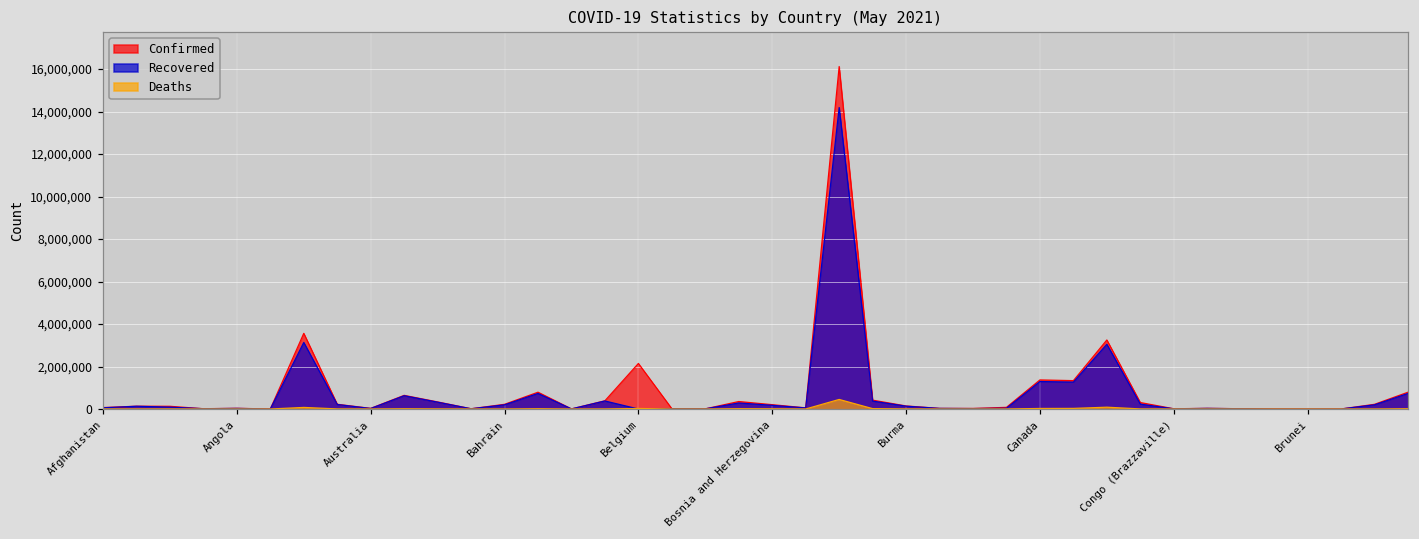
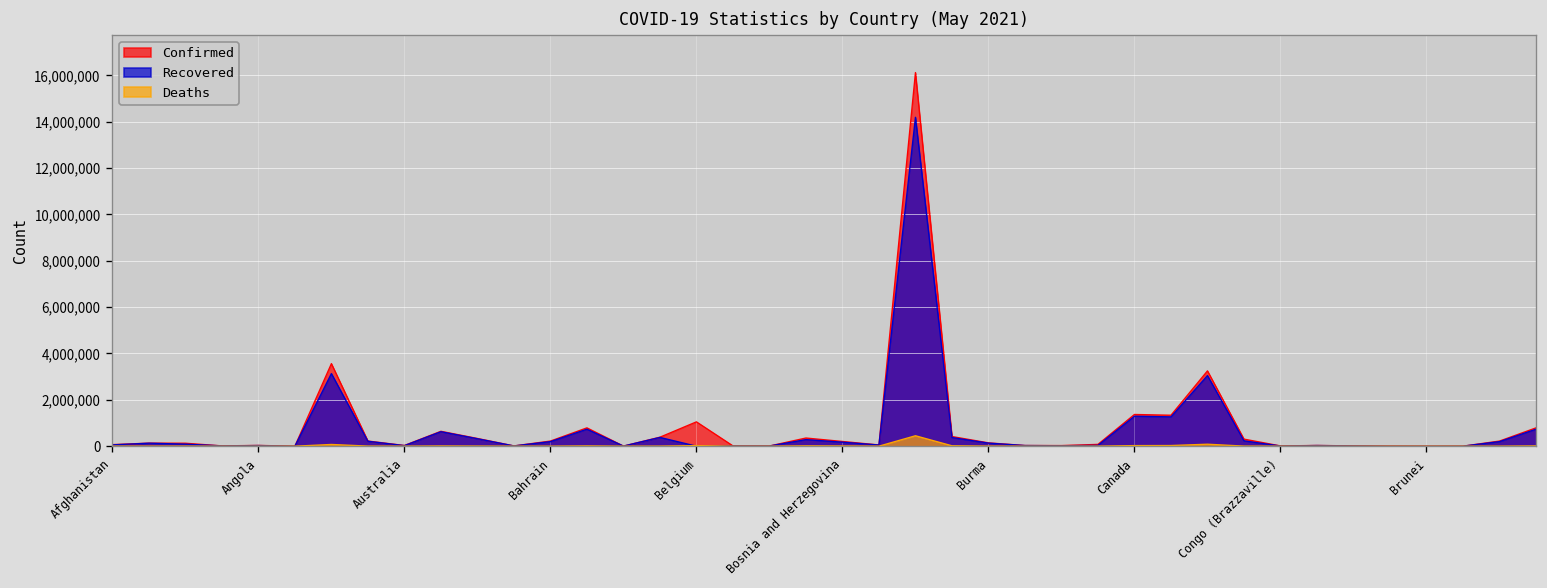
  {
    "Confirmed": {
-     "Belgium": "2,100,000"
+     "Belgium": "1,000,000"
    },
    "Deaths": {
      "Bosnia and Herzegovina": "0",
      "Canada": "0"
    }
  }
